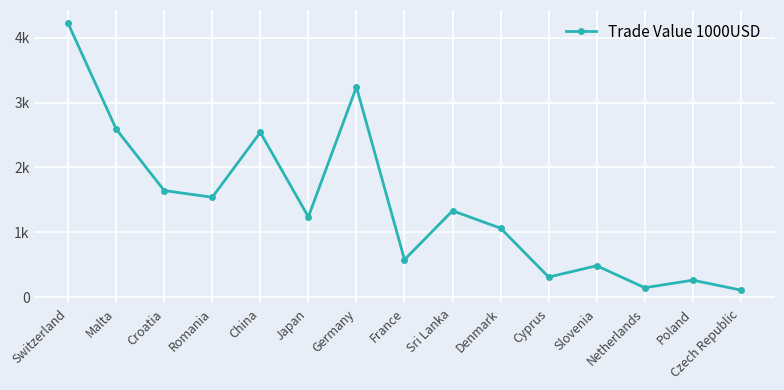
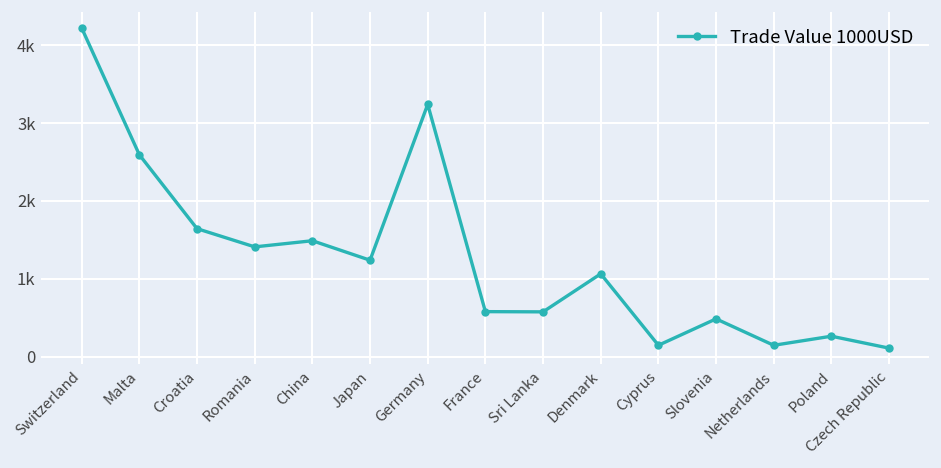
  {
    "Switzerland": 4200,
    "Malta": 2600,
    "Croatia": 1600,
-   "Romania": 1500,
-   "China": 2500,
+   "Romania": 1400,
+   "China": 1500,
    "Japan": 1200,
    "Germany": 3200,
    "France": 600,
-   "Sri Lanka": 1300,
+   "Sri Lanka": 600,
    "Denmark": 1100,
-   "Cyprus": 300,
+   "Cyprus": 100,
    "Slovenia": 500,
    "Netherlands": 100,
    "Poland": 300,
    "Czech Republic": 100
  }
